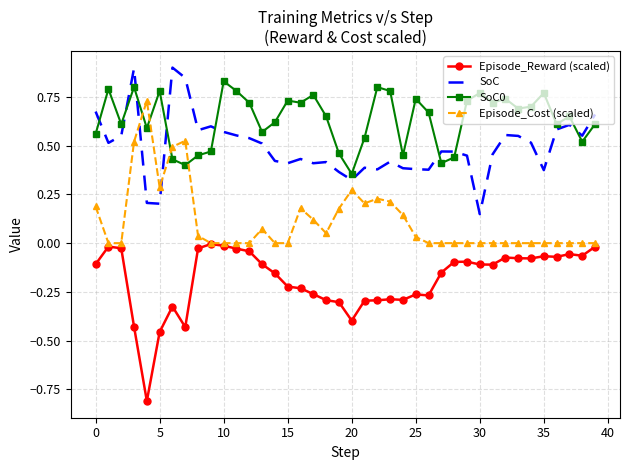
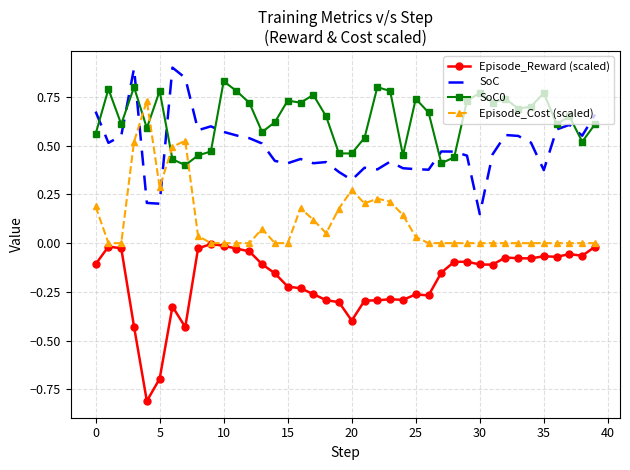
  {
    "Episode_Reward (scaled)": {
      "0": -0.11,
-     "5": -0.46,
+     "5": -0.70,
      "10": -0.01,
      "15": -0.22,
      "20": -0.40,
      "25": -0.26,
      "30": -0.11,
      "35": -0.07
    },
    "SoC": {
      "0": 0.67,
      "5": 0.20,
      "10": 0.57,
      "15": 0.41,
      "20": 0.32,
      "25": 0.38,
      "30": 0.15,
      "35": 0.37
    },
    "SoC0": {
      "0": 0.56,
      "5": 0.78,
      "10": 0.83,
      "15": 0.73,
-     "20": 0.36,
+     "20": 0.46,
      "25": 0.74
    },
    "Episode_Cost (scaled)": {
      "0": 0.19,
      "5": 0.29,
      "10": 0.00,
      "15": 0.00,
      "20": 0.27,
      "25": 0.03,
      "30": 0.00,
      "35": 0.00
    }
  }
